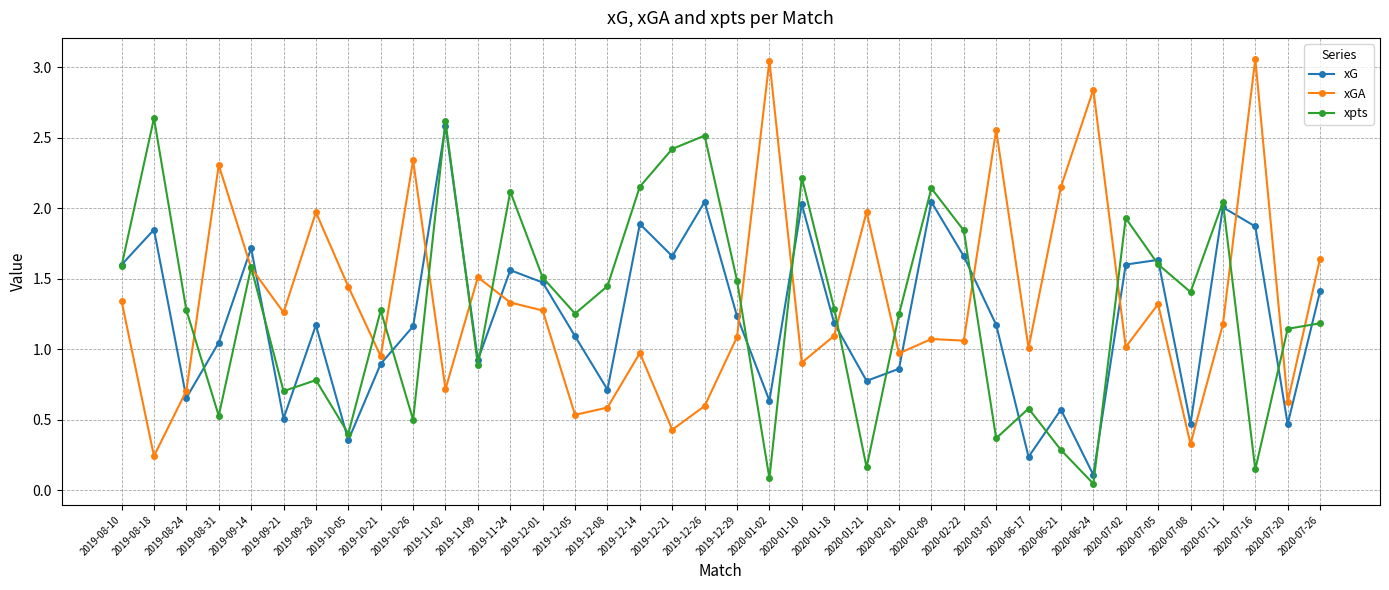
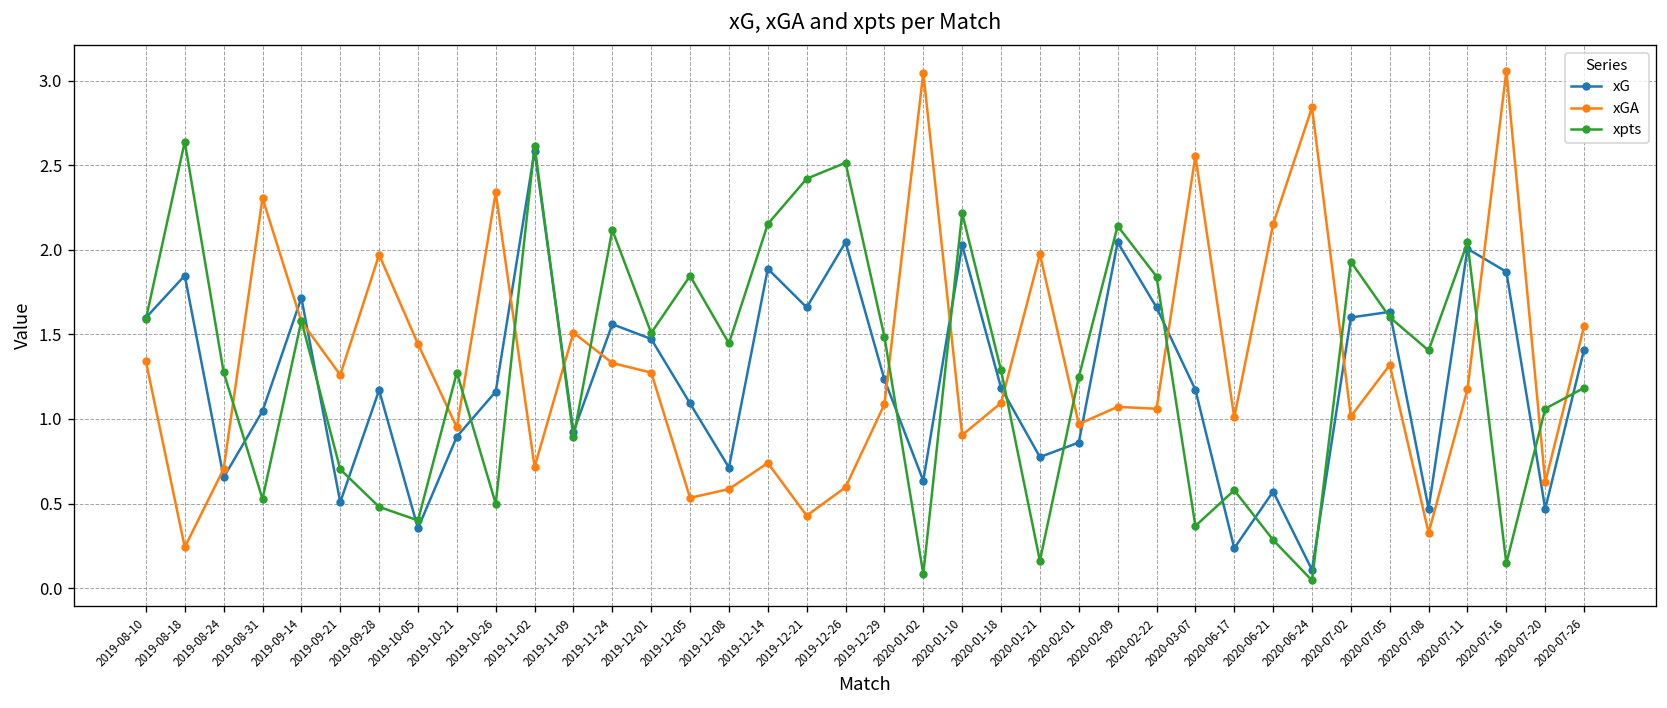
  {
    "xG": {
      "2019-08-18": 1.85,
      "2019-08-24": 0.65,
      "2019-08-31": 1.05,
      "2019-09-14": 1.72,
      "2019-09-21": 0.51,
      "2019-09-28": 1.17,
      "2019-10-05": 0.35,
      "2019-10-21": 0.90,
      "2019-10-26": 1.16,
      "2019-11-02": 2.58,
      "2019-11-09": 0.92,
      "2019-11-24": 1.56,
      "2019-12-01": 1.47,
      "2019-12-05": 1.09,
      "2019-12-08": 0.71,
      "2019-12-14": 1.89,
      "2019-12-21": 1.66,
      "2019-12-26": 2.04,
      "2019-12-29": 1.23,
      "2020-01-02": 0.63,
      "2020-01-10": 2.03,
      "2020-01-18": 1.18,
      "2020-01-21": 0.77,
      "2020-02-01": 0.86,
      "2020-02-09": 2.04,
      "2020-02-22": 1.66,
      "2020-03-07": 1.17,
      "2020-06-17": 0.24,
      "2020-06-21": 0.57,
      "2020-06-24": 0.11,
      "2020-07-02": 1.60,
      "2020-07-05": 1.63,
      "2020-07-08": 0.47,
      "2020-07-11": 2.01,
      "2020-07-16": 1.87,
      "2020-07-20": 0.47,
      "2020-07-26": 1.41
    },
    "xGA": {
      "2019-08-10": 1.34,
      "2019-08-18": 0.24,
      "2019-08-24": 0.70,
      "2019-08-31": 2.31,
      "2019-09-21": 1.26,
      "2019-09-28": 1.97,
      "2019-10-05": 1.44,
      "2019-10-21": 0.95,
      "2019-10-26": 2.34,
      "2019-11-02": 0.72,
      "2019-11-09": 1.51,
      "2019-11-24": 1.33,
      "2019-12-01": 1.27,
      "2019-12-05": 0.53,
      "2019-12-08": 0.59,
-     "2019-12-14": 0.97,
+     "2019-12-14": 0.74,
      "2019-12-21": 0.43,
      "2019-12-26": 0.60,
      "2019-12-29": 1.09,
      "2020-01-02": 3.05,
      "2020-01-10": 0.90,
      "2020-01-18": 1.09,
      "2020-01-21": 1.97,
      "2020-02-01": 0.97,
      "2020-02-09": 1.07,
      "2020-02-22": 1.06,
      "2020-03-07": 2.55,
      "2020-06-17": 1.01,
      "2020-06-21": 2.15,
      "2020-06-24": 2.84,
      "2020-07-02": 1.02,
      "2020-07-05": 1.32,
      "2020-07-08": 0.33,
      "2020-07-11": 1.18,
      "2020-07-16": 3.06,
      "2020-07-20": 0.62,
-     "2020-07-26": 1.64
+     "2020-07-26": 1.55
    },
    "xpts": {
      "2019-08-18": 2.64,
      "2019-08-24": 1.28,
      "2019-08-31": 0.53,
      "2019-09-21": 0.70,
-     "2019-09-28": 0.78,
+     "2019-09-28": 0.48,
      "2019-10-05": 0.40,
      "2019-10-21": 1.27,
      "2019-10-26": 0.50,
      "2019-11-02": 2.62,
      "2019-11-09": 0.89,
      "2019-11-24": 2.12,
      "2019-12-01": 1.51,
-     "2019-12-05": 1.25,
+     "2019-12-05": 1.85,
      "2019-12-08": 1.45,
      "2019-12-14": 2.15,
      "2019-12-21": 2.42,
      "2019-12-26": 2.51,
      "2019-12-29": 1.49,
      "2020-01-02": 0.08,
      "2020-01-10": 2.22,
      "2020-01-18": 1.29,
      "2020-01-21": 0.16,
      "2020-02-01": 1.25,
      "2020-02-09": 2.14,
      "2020-02-22": 1.84,
      "2020-03-07": 0.37,
      "2020-06-17": 0.58,
      "2020-06-21": 0.28,
      "2020-06-24": 0.05,
      "2020-07-02": 1.93,
      "2020-07-05": 1.60,
      "2020-07-08": 1.41,
      "2020-07-11": 2.04,
      "2020-07-16": 0.15,
-     "2020-07-20": 1.14,
+     "2020-07-20": 1.06,
      "2020-07-26": 1.18
    }
  }
